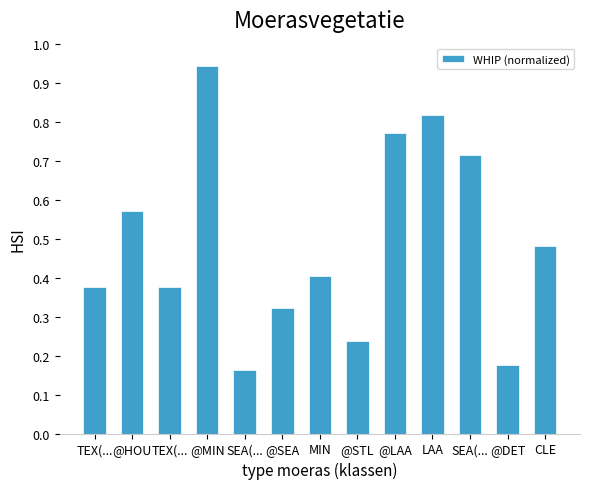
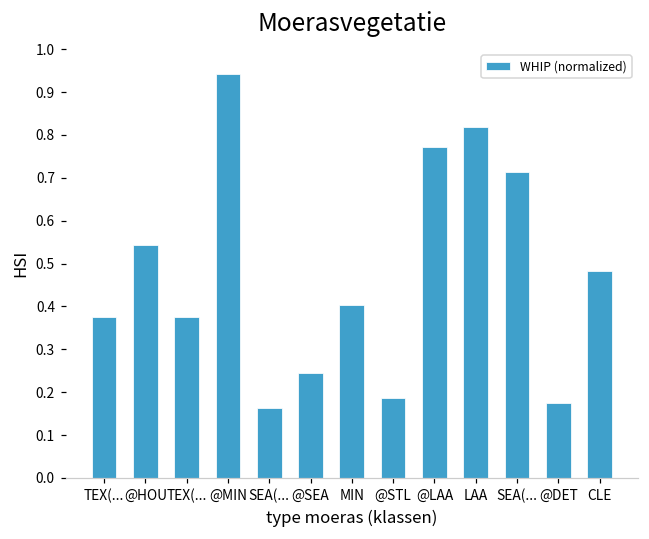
  {
-   "@HOU": 0.57,
+   "@HOU": 0.54,
    "@MIN": 0.94,
-   "@SEA": 0.32,
+   "@SEA": 0.25,
    "MIN": 0.40,
-   "@STL": 0.24,
+   "@STL": 0.19,
    "@LAA": 0.77,
    "LAA": 0.82,
    "@DET": 0.18,
    "CLE": 0.48
  }
